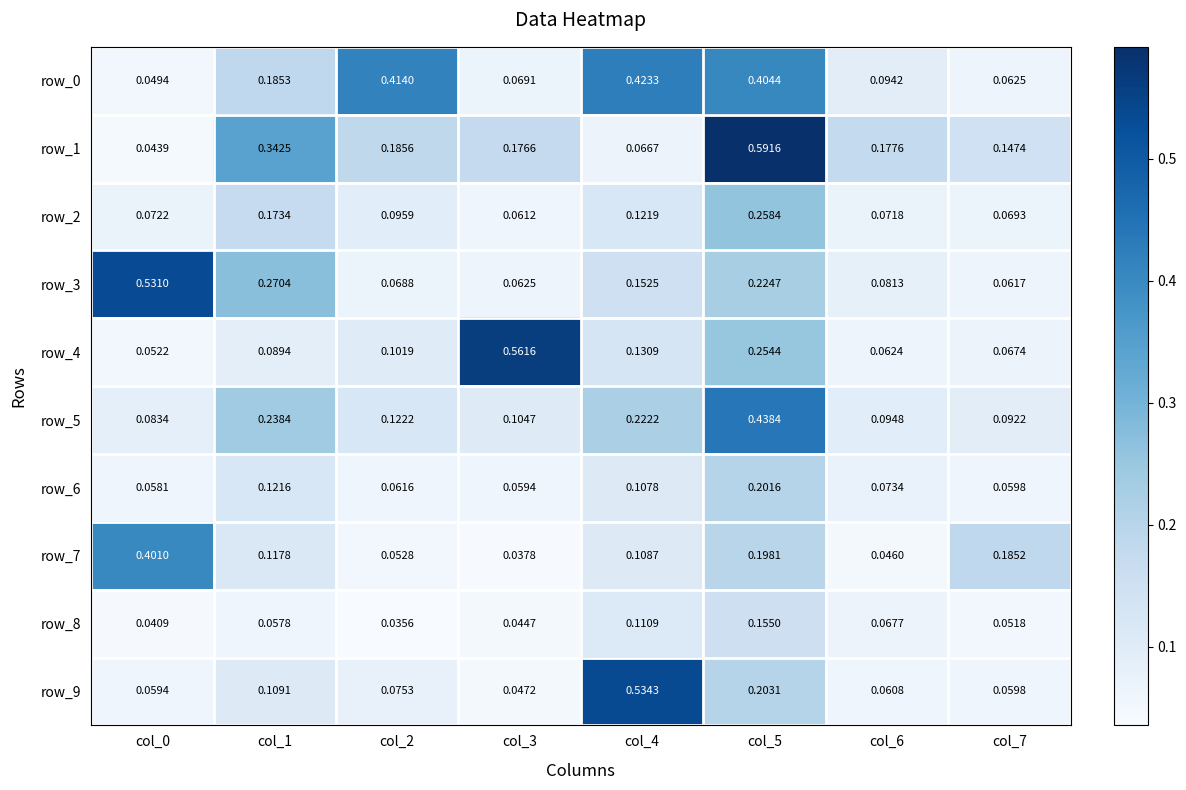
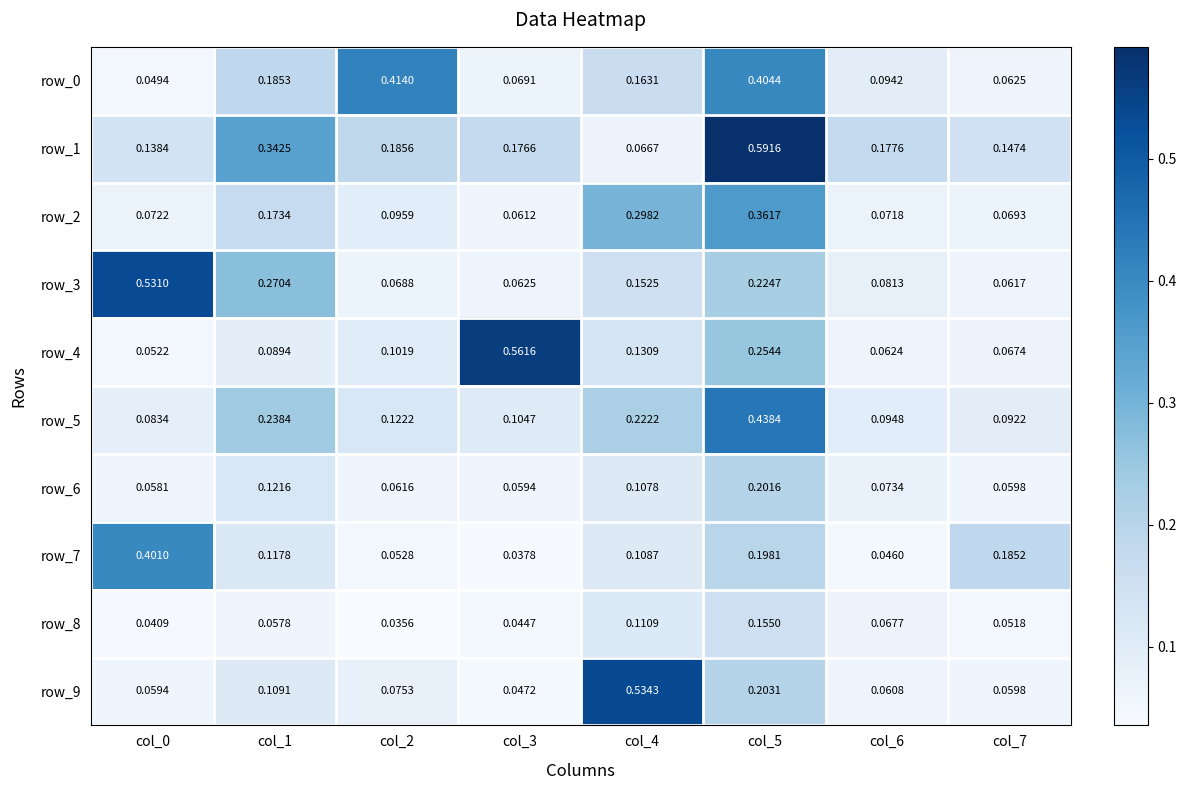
  {
    "row_0": {
      "col_0": 0.0494,
      "col_1": 0.1853,
      "col_2": 0.4140,
      "col_3": 0.0691,
-     "col_4": 0.4233,
+     "col_4": 0.1631,
      "col_5": 0.4044,
      "col_6": 0.0942,
      "col_7": 0.0625
    },
    "row_1": {
-     "col_0": 0.0439,
+     "col_0": 0.1384,
      "col_1": 0.3425,
      "col_2": 0.1856,
      "col_3": 0.1766,
      "col_4": 0.0667,
      "col_5": 0.5916,
      "col_6": 0.1776,
      "col_7": 0.1474
    },
    "row_2": {
      "col_0": 0.0722,
      "col_1": 0.1734,
      "col_2": 0.0959,
      "col_3": 0.0612,
-     "col_4": 0.1219,
-     "col_5": 0.2584,
+     "col_4": 0.2982,
+     "col_5": 0.3617,
      "col_6": 0.0718,
      "col_7": 0.0693
    },
    "row_3": {
      "col_0": 0.5310,
      "col_1": 0.2704,
      "col_2": 0.0688,
      "col_3": 0.0625,
      "col_4": 0.1525,
      "col_5": 0.2247,
      "col_6": 0.0813,
      "col_7": 0.0617
    },
    "row_4": {
      "col_0": 0.0522,
      "col_1": 0.0894,
      "col_2": 0.1019,
      "col_3": 0.5616,
      "col_4": 0.1309,
      "col_5": 0.2544,
      "col_6": 0.0624,
      "col_7": 0.0674
    },
    "row_5": {
      "col_0": 0.0834,
      "col_1": 0.2384,
      "col_2": 0.1222,
      "col_3": 0.1047,
      "col_4": 0.2222,
      "col_5": 0.4384,
      "col_6": 0.0948,
      "col_7": 0.0922
    },
    "row_6": {
      "col_0": 0.0581,
      "col_1": 0.1216,
      "col_2": 0.0616,
      "col_3": 0.0594,
      "col_4": 0.1078,
      "col_5": 0.2016,
      "col_6": 0.0734,
      "col_7": 0.0598
    },
    "row_7": {
      "col_0": 0.4010,
      "col_1": 0.1178,
      "col_2": 0.0528,
      "col_3": 0.0378,
      "col_4": 0.1087,
      "col_5": 0.1981,
      "col_6": 0.0460,
      "col_7": 0.1852
    },
    "row_8": {
      "col_0": 0.0409,
      "col_1": 0.0578,
      "col_2": 0.0356,
      "col_3": 0.0447,
      "col_4": 0.1109,
      "col_5": 0.1550,
      "col_6": 0.0677,
      "col_7": 0.0518
    },
    "row_9": {
      "col_0": 0.0594,
      "col_1": 0.1091,
      "col_2": 0.0753,
      "col_3": 0.0472,
      "col_4": 0.5343,
      "col_5": 0.2031,
      "col_6": 0.0608,
      "col_7": 0.0598
    }
  }
